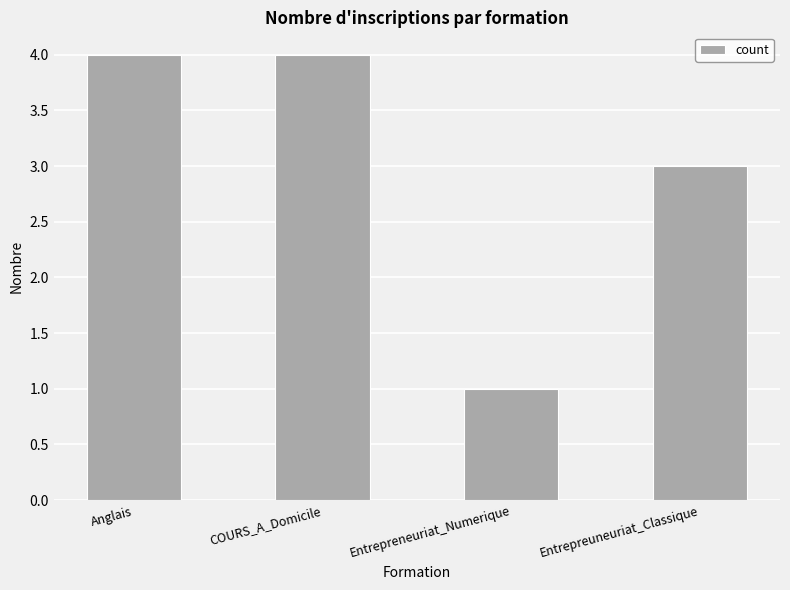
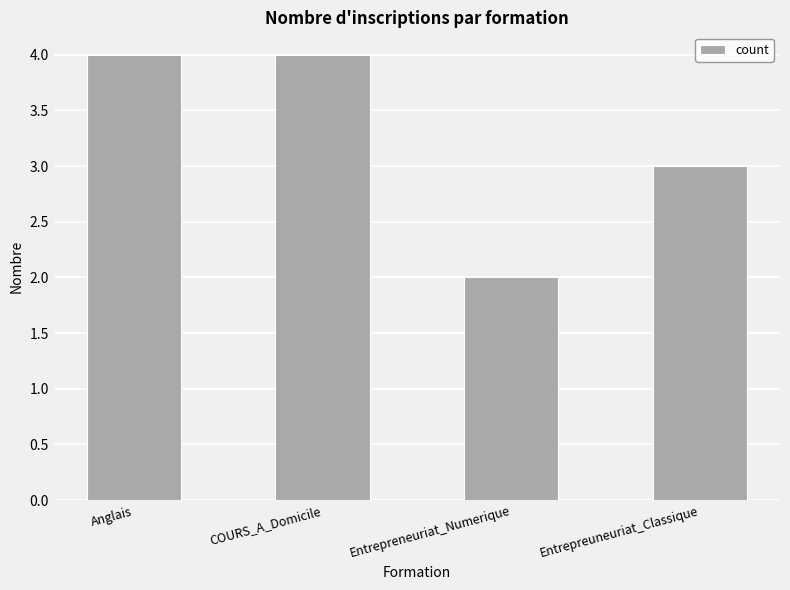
  {
    "Anglais": 4,
    "COURS_A_Domicile": 4,
-   "Entrepreneuriat_Numerique": 1,
+   "Entrepreneuriat_Numerique": 2,
    "Entrepreuneuriat_Classique": 3
  }
